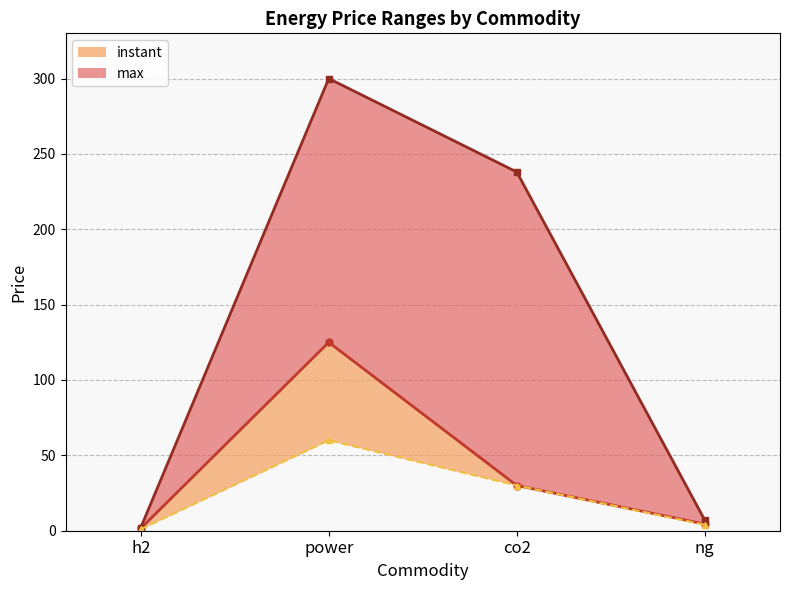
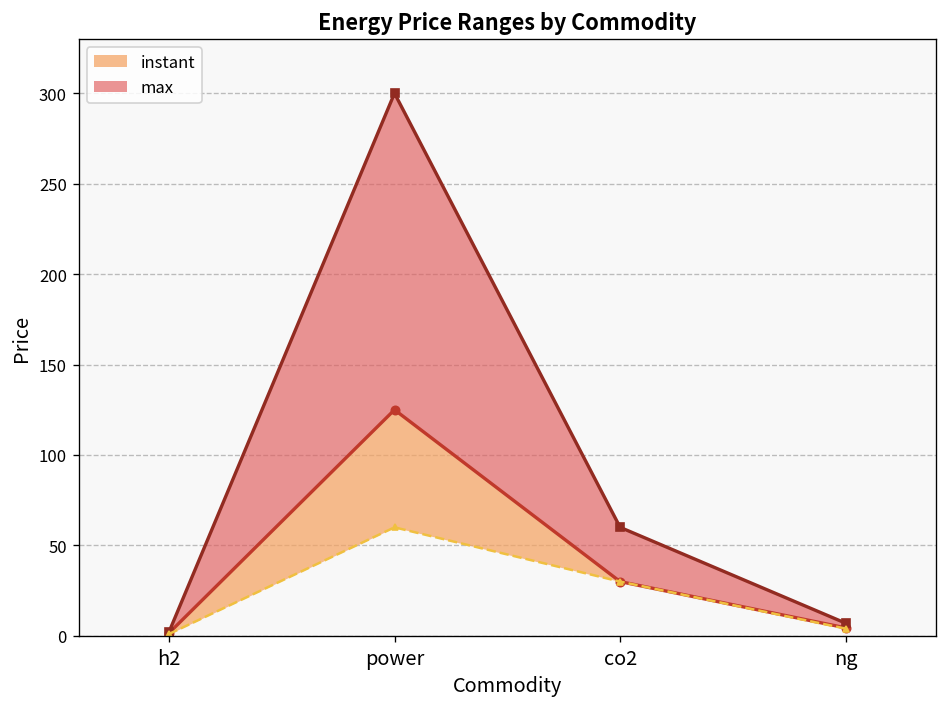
  {
    "max": {
      "power": 300,
-     "co2": 238,
+     "co2": 60,
      "ng": 7
    }
  }
